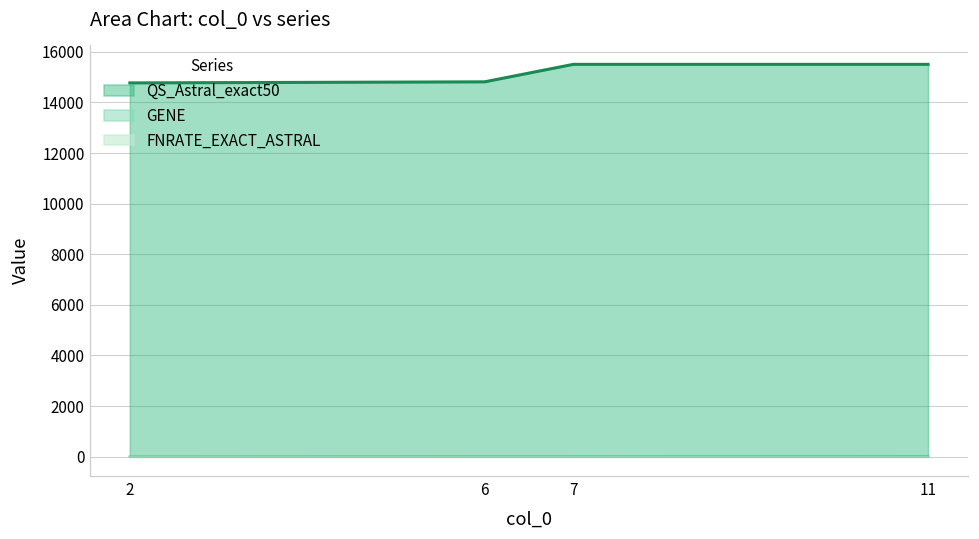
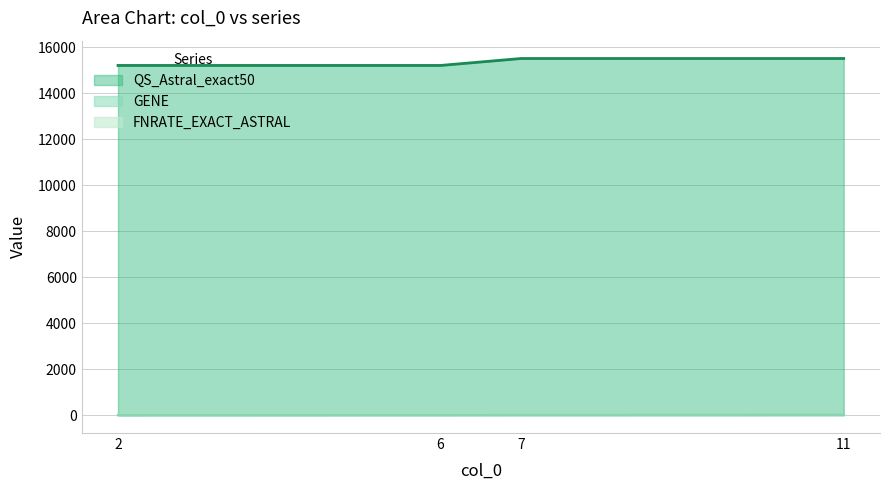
  {
    "QS_Astral_exact50": {
-     "2": 14800,
-     "6": 14800,
+     "2": 15200,
+     "6": 15200,
      "7": 15500,
      "11": 15500
    },
    "FNRATE_EXACT_ASTRAL": {
      "2": 0,
      "6": 0,
      "7": 0,
      "11": 0
    }
  }
